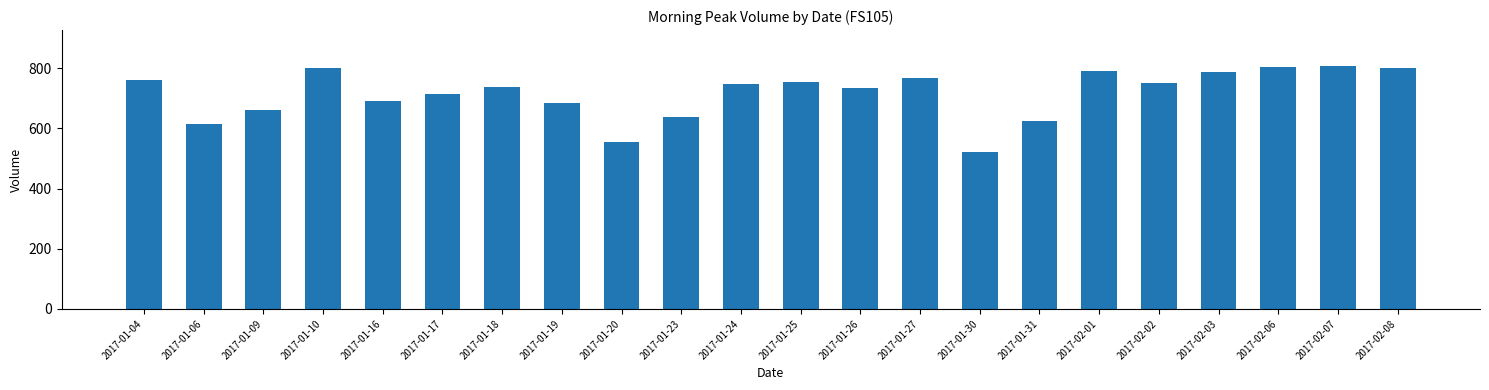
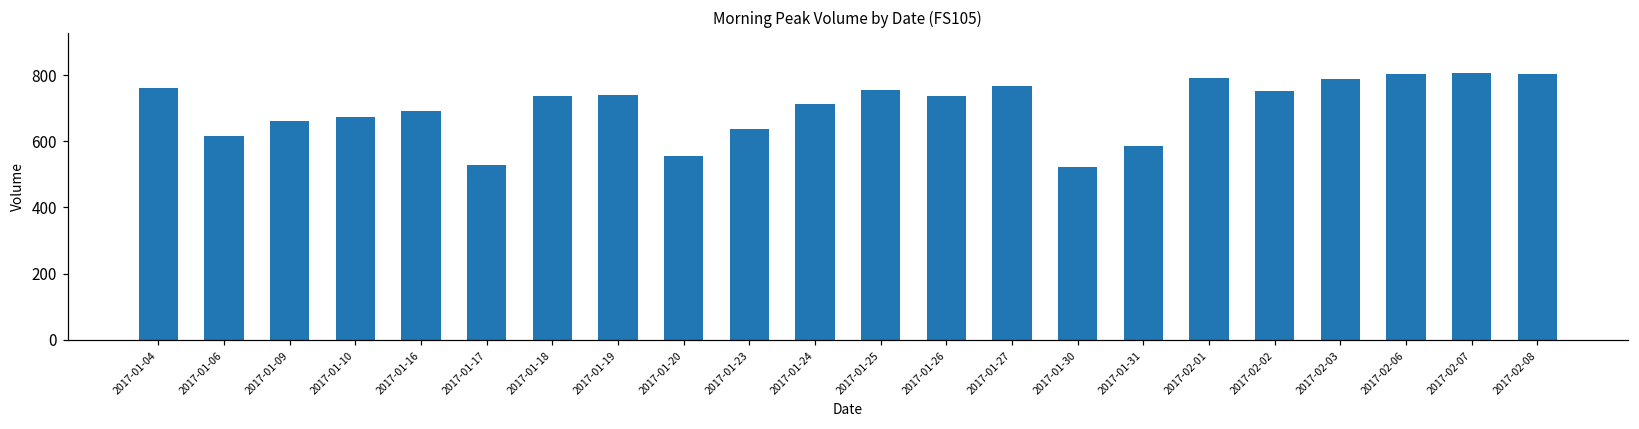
  {
    "2017-01-04": 760,
    "2017-01-06": 620,
    "2017-01-09": 660,
-   "2017-01-10": 800,
+   "2017-01-10": 670,
    "2017-01-16": 690,
-   "2017-01-17": 720,
+   "2017-01-17": 530,
    "2017-01-18": 740,
-   "2017-01-19": 690,
+   "2017-01-19": 740,
    "2017-01-20": 550,
    "2017-01-23": 640,
-   "2017-01-24": 750,
+   "2017-01-24": 710,
    "2017-01-25": 750,
    "2017-01-26": 740,
    "2017-01-27": 770,
    "2017-01-30": 520,
-   "2017-01-31": 620,
+   "2017-01-31": 590,
    "2017-02-01": 790,
    "2017-02-02": 750,
    "2017-02-03": 790,
    "2017-02-06": 800,
    "2017-02-07": 810,
    "2017-02-08": 800
  }
